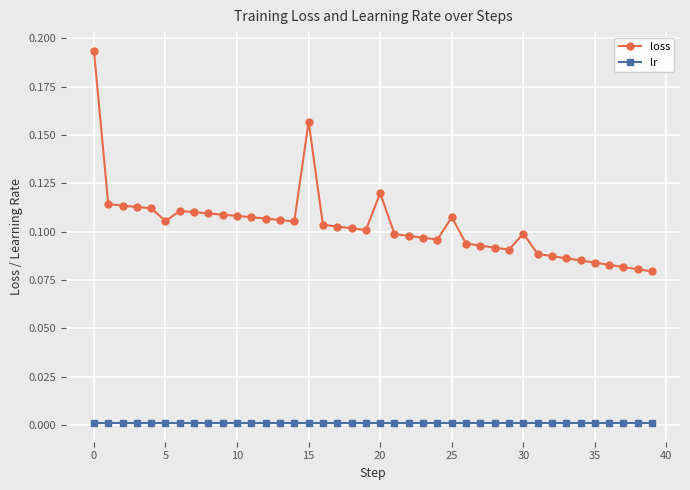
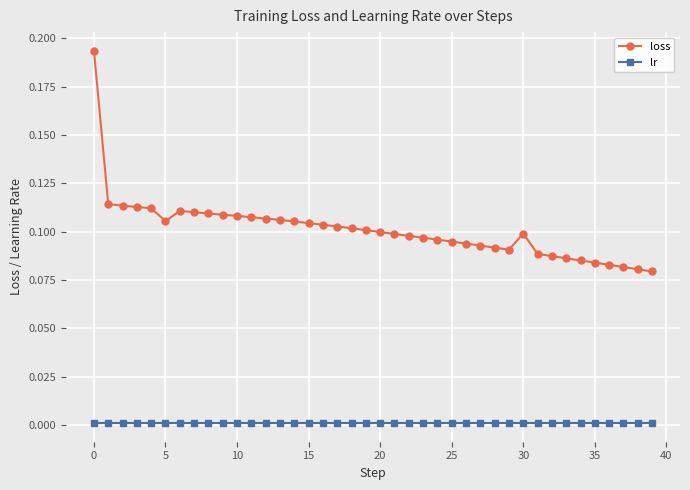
  {
    "loss": {
      "0": 0.194,
      "5": 0.105,
      "10": 0.108,
-     "15": 0.157,
-     "20": 0.120,
-     "25": 0.107,
+     "15": 0.104,
+     "20": 0.100,
+     "25": 0.095,
      "30": 0.099,
      "35": 0.084
    },
    "lr": {
      "0": 0.001,
      "5": 0.001,
      "10": 0.001,
      "15": 0.001,
      "20": 0.001,
      "25": 0.001,
      "30": 0.001,
      "35": 0.001
    }
  }
